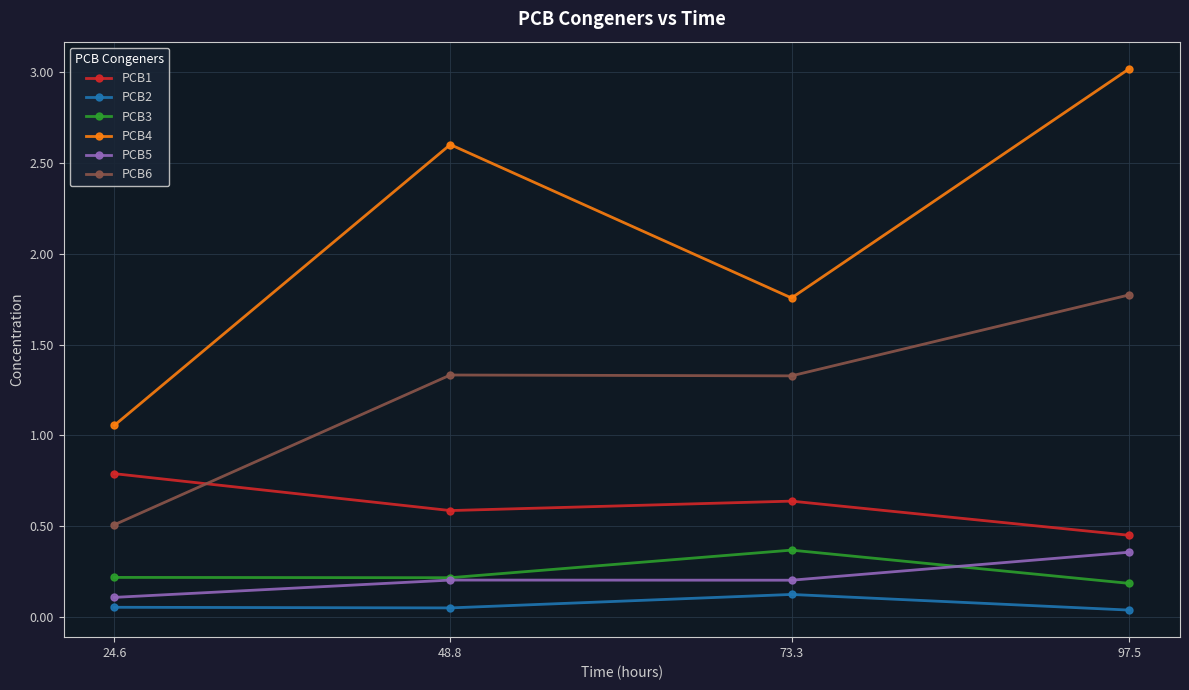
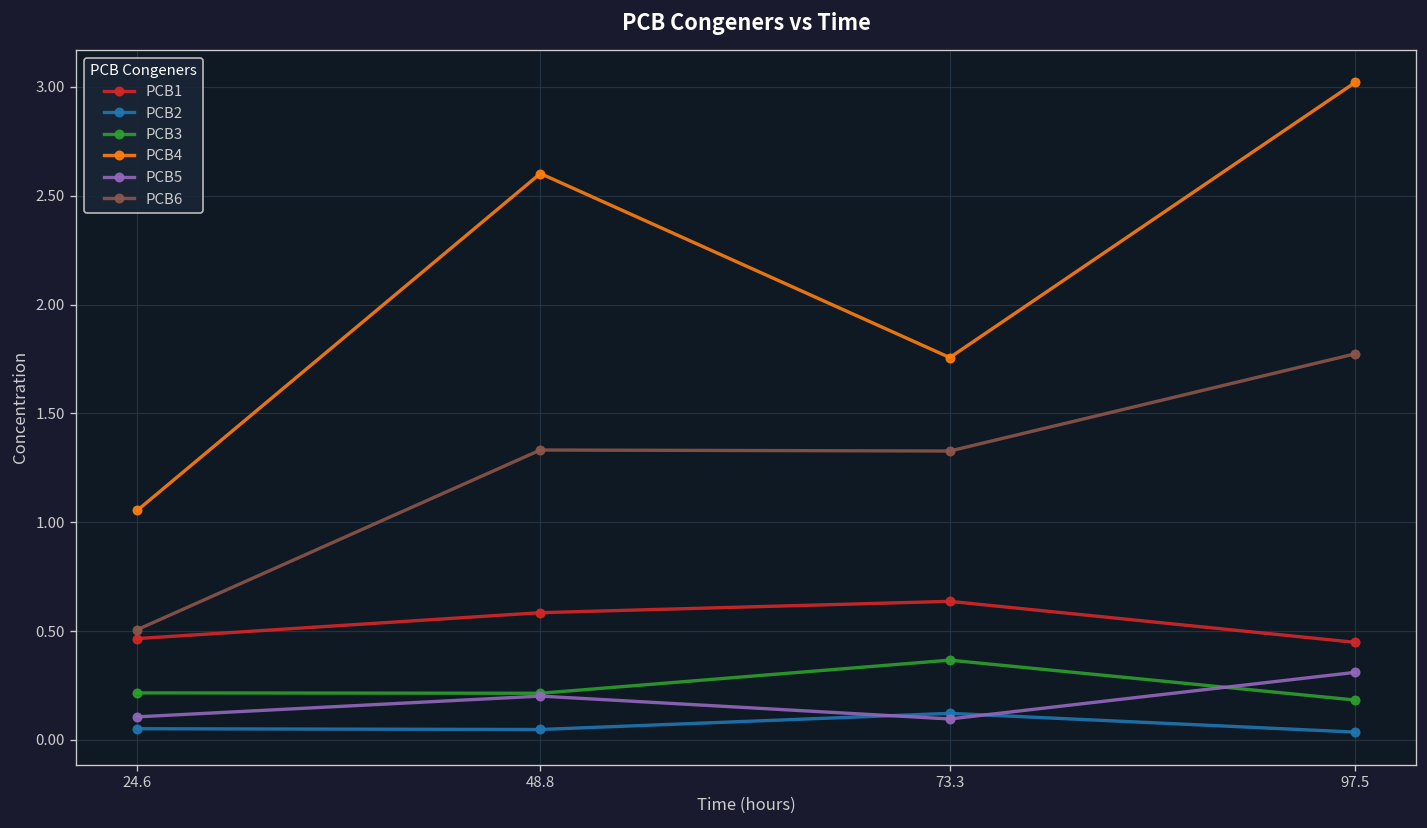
  {
    "PCB1": {
-     "24.6": 0.79,
+     "24.6": 0.47,
      "48.8": 0.58,
      "73.3": 0.64,
      "97.5": 0.45
    },
    "PCB2": {
      "24.6": 0.05,
      "48.8": 0.05,
      "73.3": 0.12,
      "97.5": 0.04
    },
    "PCB3": {
      "24.6": 0.22,
      "73.3": 0.37,
      "97.5": 0.18
    },
    "PCB4": {
      "24.6": 1.05,
      "48.8": 2.60,
      "73.3": 1.76,
      "97.5": 3.02
    },
    "PCB5": {
      "24.6": 0.11,
-     "73.3": 0.20,
-     "97.5": 0.35
+     "73.3": 0.10,
+     "97.5": 0.31
    },
    "PCB6": {
      "24.6": 0.51,
      "48.8": 1.33,
      "73.3": 1.33,
      "97.5": 1.77
    }
  }
